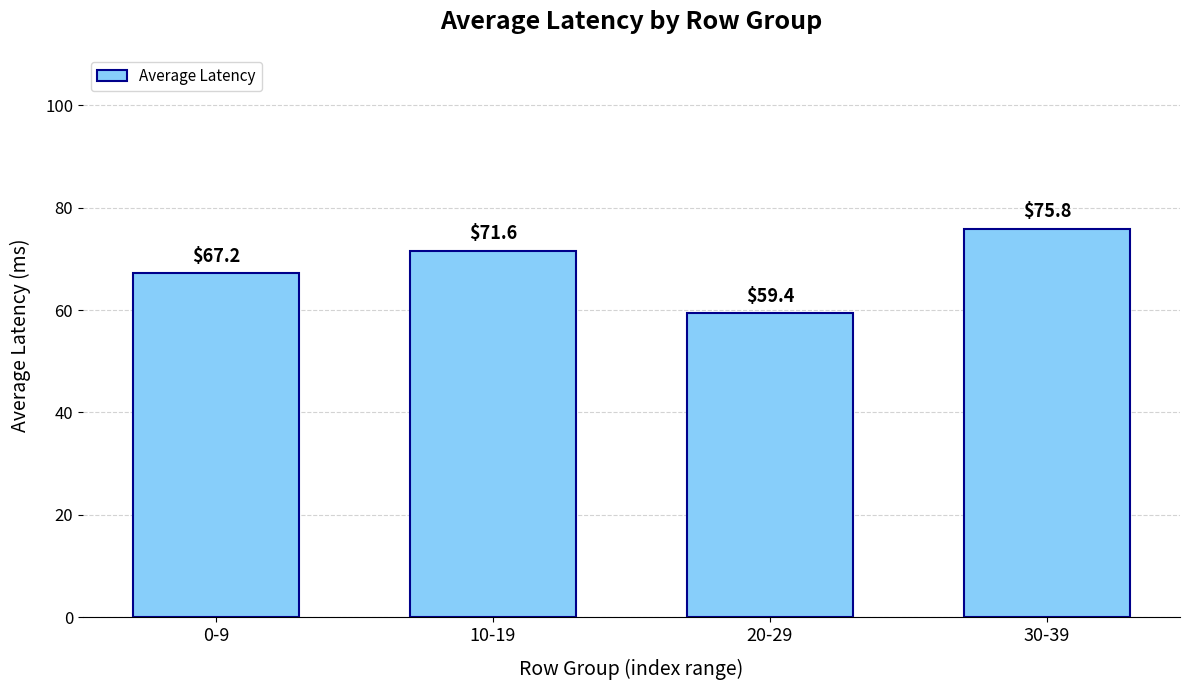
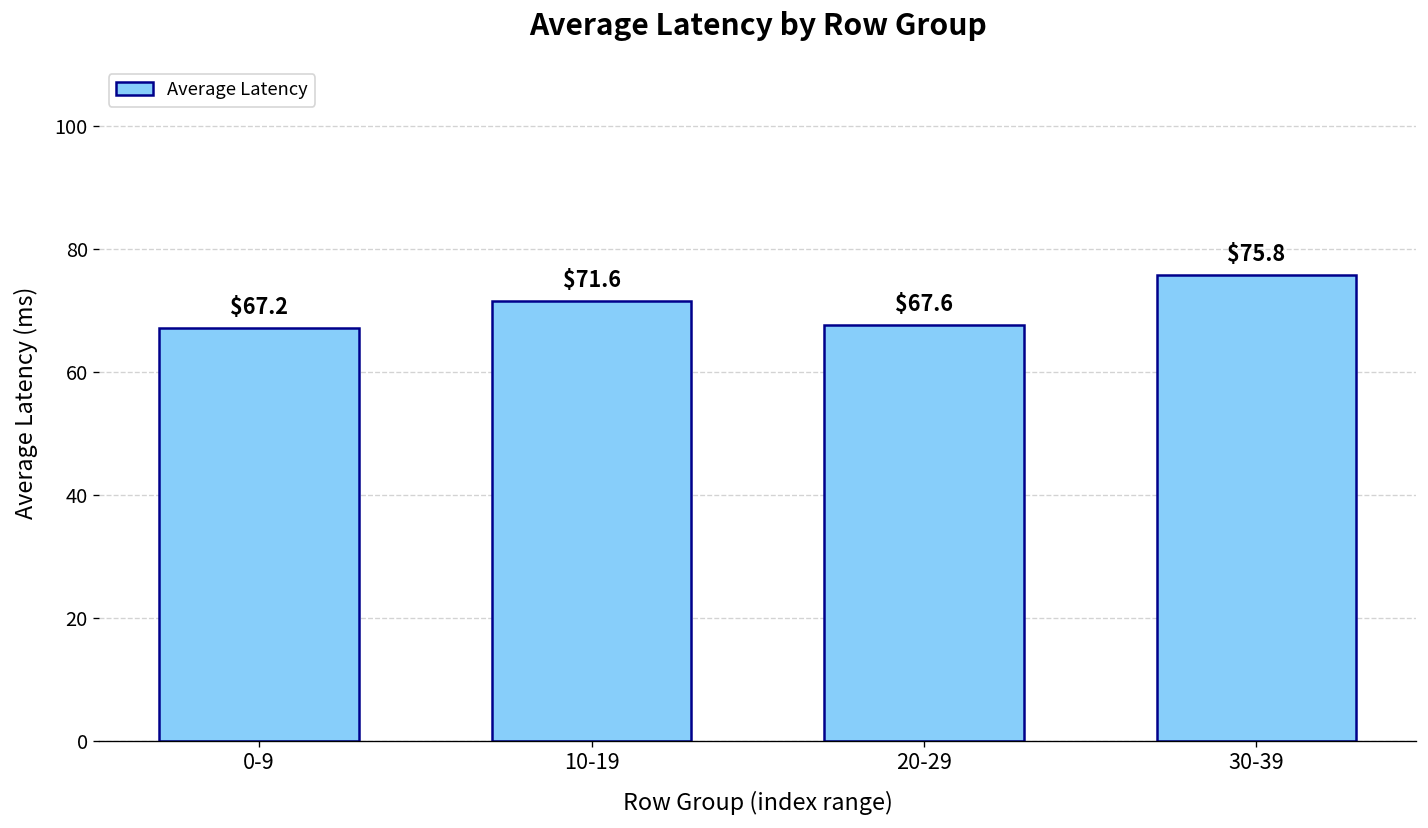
  {
    "0-9": "$67.2",
    "10-19": "$71.6",
-   "20-29": "$59.4",
+   "20-29": "$67.6",
    "30-39": "$75.8"
  }
